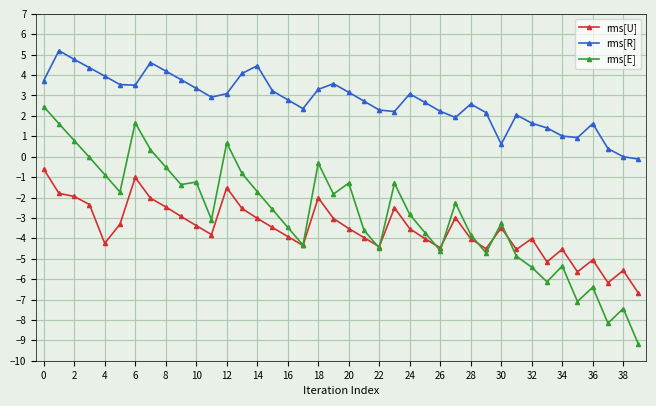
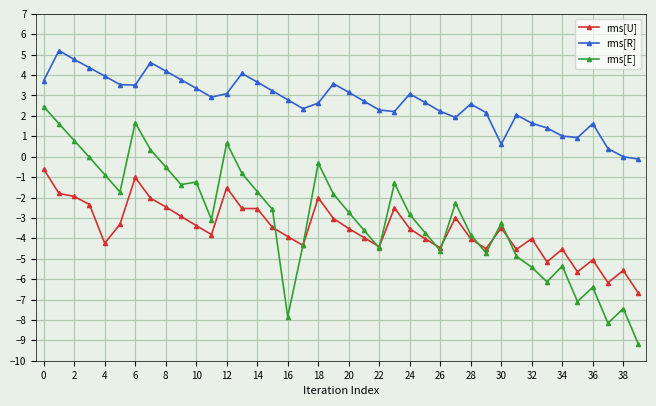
  {
    "rms[U]": {
      "0": -0.6,
      "2": -1.9,
      "4": -4.2,
      "6": -1.0,
      "8": -2.5,
      "10": -3.4,
      "12": -1.5,
-     "14": -3.0,
+     "14": -2.5,
      "16": -3.9,
      "18": -2.0,
      "20": -3.5,
      "24": -3.5,
      "26": -4.5,
      "28": -4.0,
      "30": -3.5,
      "32": -4.0,
      "34": -4.5,
      "36": -5.1,
      "38": -5.6
    },
    "rms[R]": {
      "0": 3.7,
      "2": 4.8,
      "4": 4.0,
      "6": 3.5,
      "8": 4.2,
      "10": 3.4,
      "12": 3.1,
-     "14": 4.5,
+     "14": 3.7,
      "16": 2.8,
-     "18": 3.3,
+     "18": 2.6,
      "20": 3.2,
      "22": 2.3,
      "24": 3.1,
      "26": 2.2,
      "28": 2.6,
      "30": 0.6,
      "32": 1.6,
      "34": 1.0,
      "36": 1.6,
      "38": 0.0
    },
    "rms[E]": {
      "0": 2.5,
      "2": 0.8,
      "4": -0.9,
      "6": 1.7,
      "8": -0.5,
      "10": -1.2,
      "12": 0.7,
      "14": -1.7,
-     "16": -3.5,
+     "16": -7.8,
      "18": -0.3,
-     "20": -1.3,
+     "20": -2.7,
      "24": -2.8,
      "26": -4.6,
      "28": -3.8,
      "30": -3.3,
      "32": -5.4,
      "34": -5.4,
      "36": -6.4,
      "38": -7.4
    }
  }
